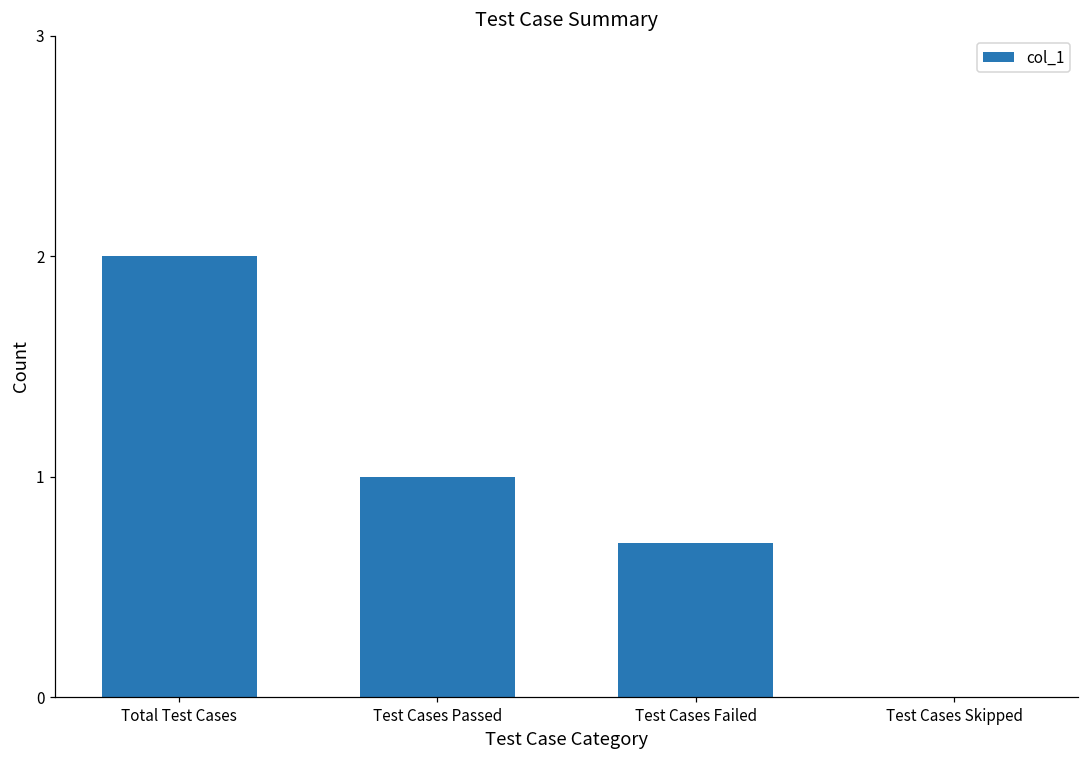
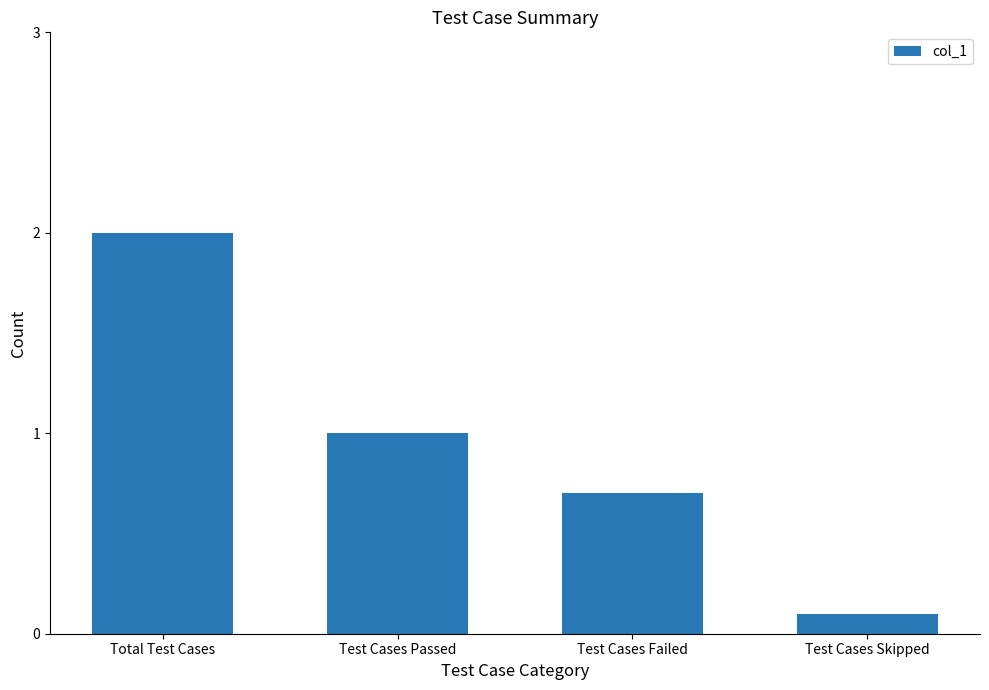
  {
    "Total Test Cases": 2.0,
    "Test Cases Passed": 1.0,
    "Test Cases Failed": 0.7,
-   "Test Cases Skipped": 0.0
+   "Test Cases Skipped": 0.1
  }
